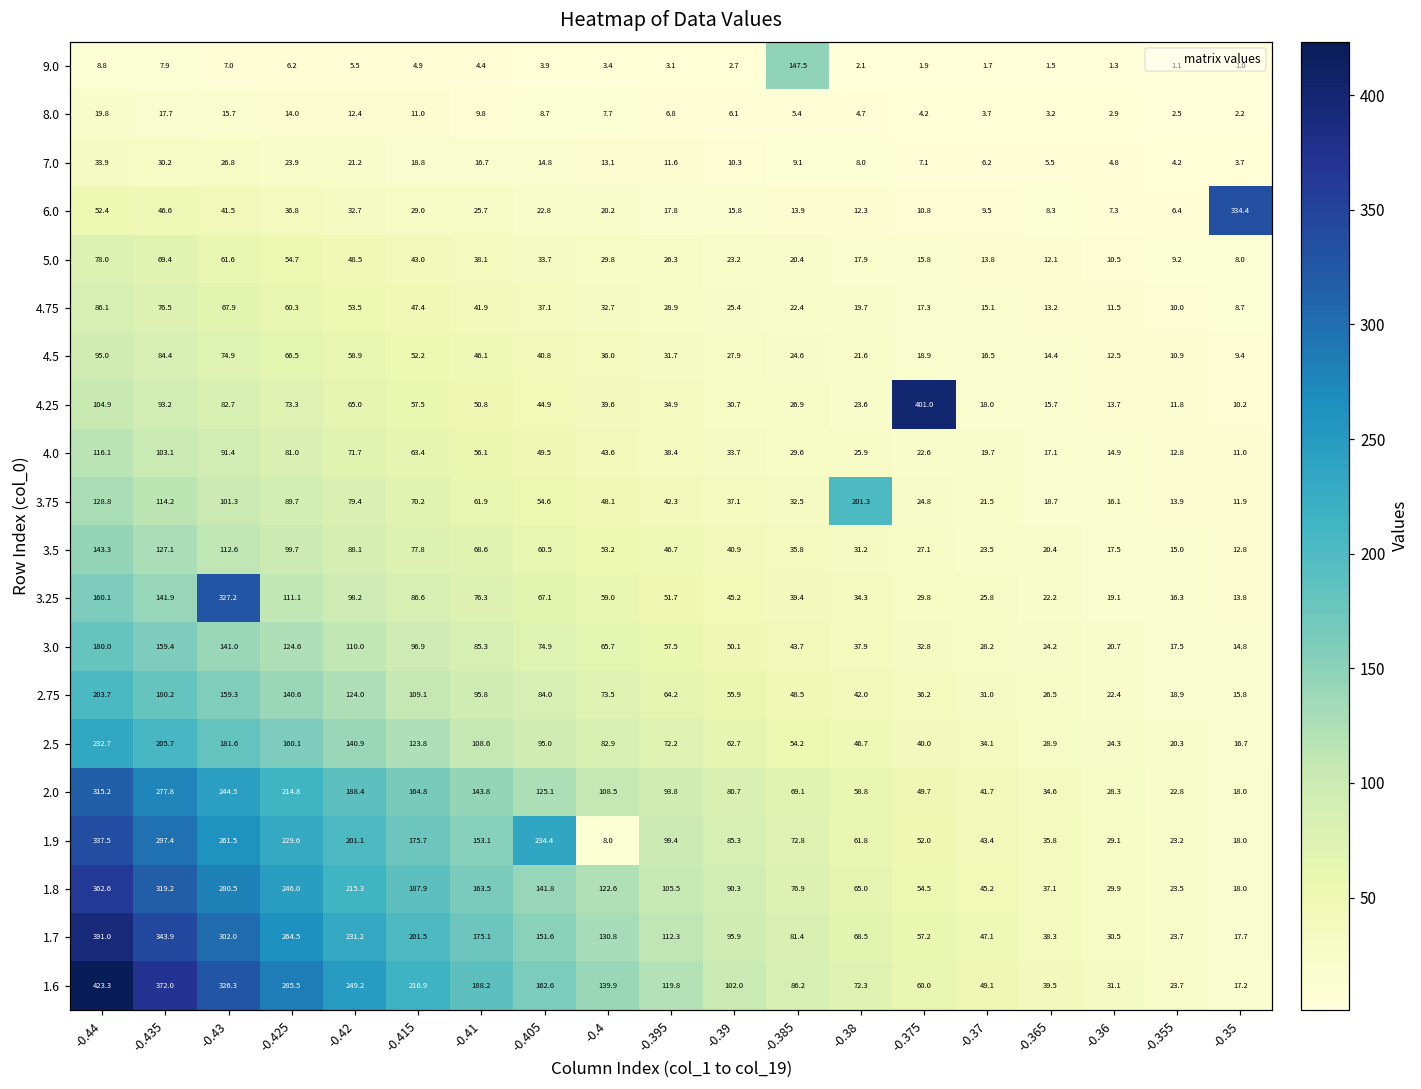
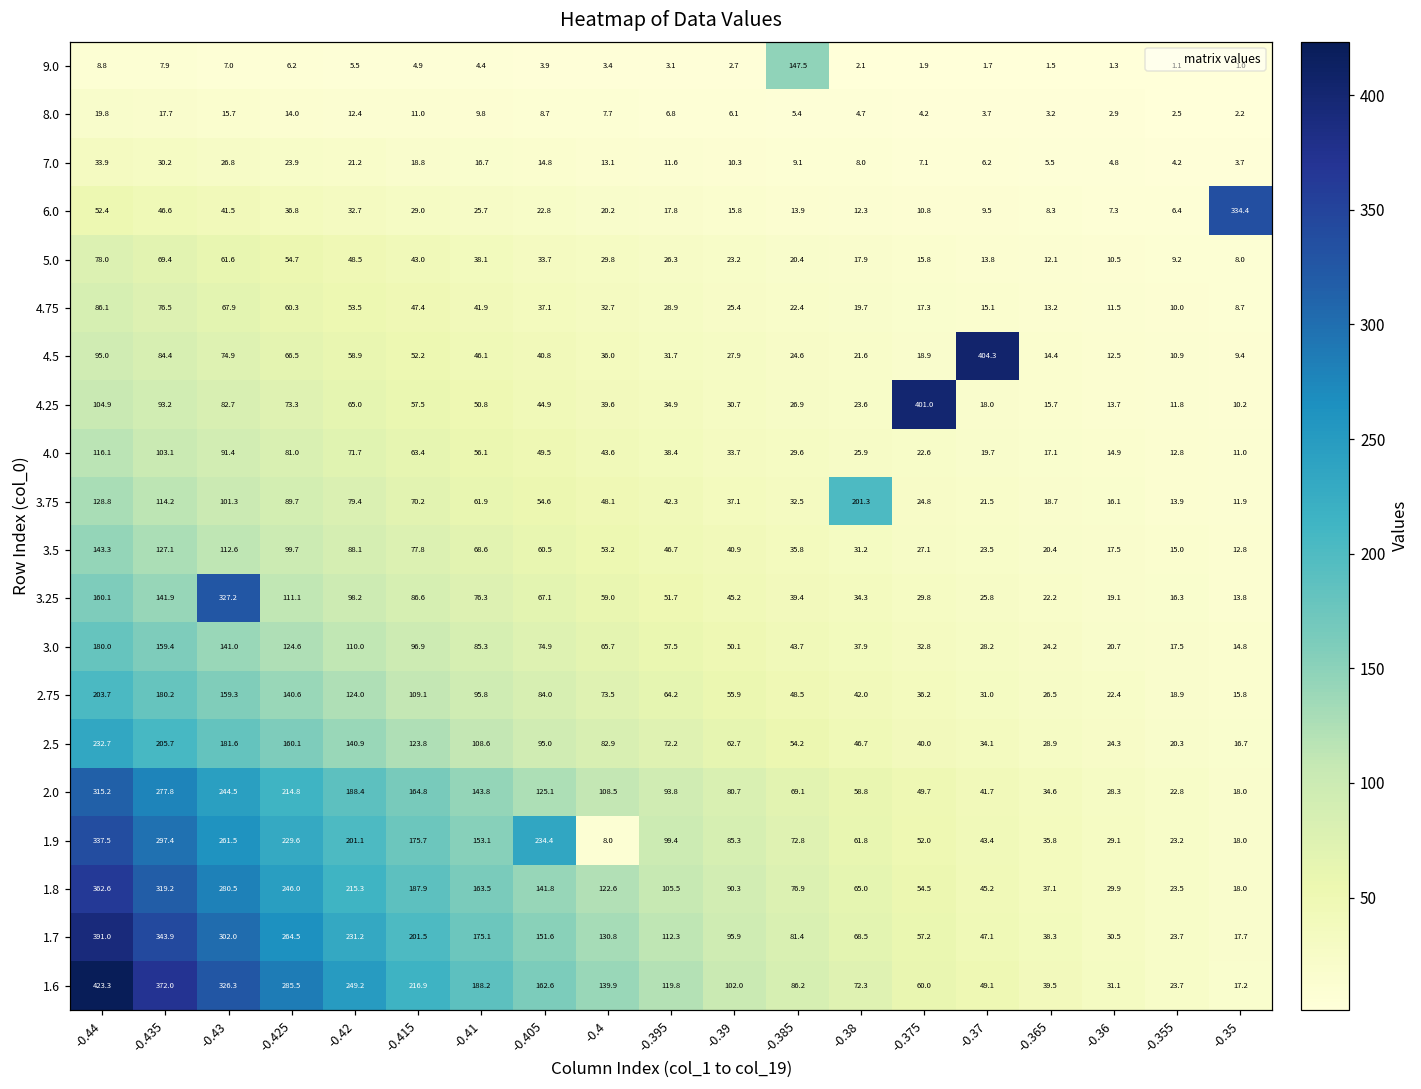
  {
    "4.5": {
      "-0.44": 95.0,
      "-0.435": 84.4,
      "-0.43": 74.9,
      "-0.425": 66.5,
      "-0.42": 58.9,
      "-0.415": 52.2,
      "-0.41": 46.1,
      "-0.405": 40.8,
      "-0.4": 36.0,
      "-0.395": 31.7,
      "-0.39": 27.9,
      "-0.385": 24.6,
      "-0.38": 21.6,
      "-0.375": 18.9,
-     "-0.37": 16.5,
+     "-0.37": 404.3,
      "-0.365": 14.4,
      "-0.36": 12.5,
      "-0.355": 10.9,
      "-0.35": 9.4
    }
  }
